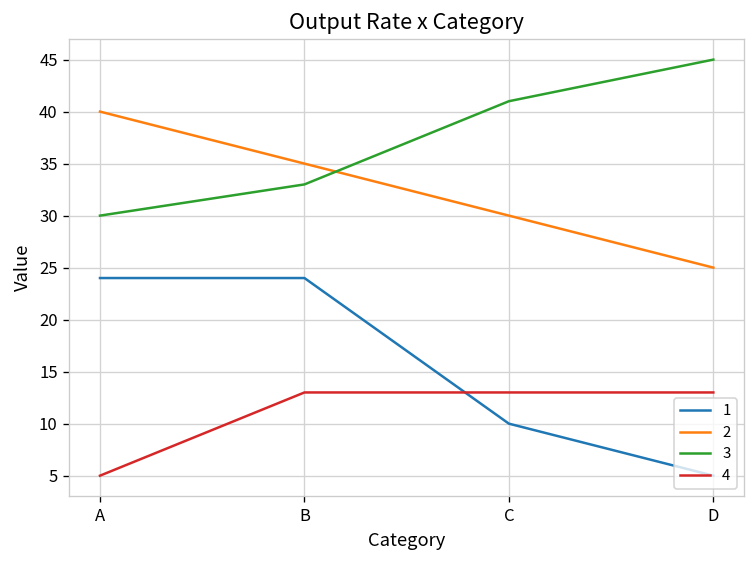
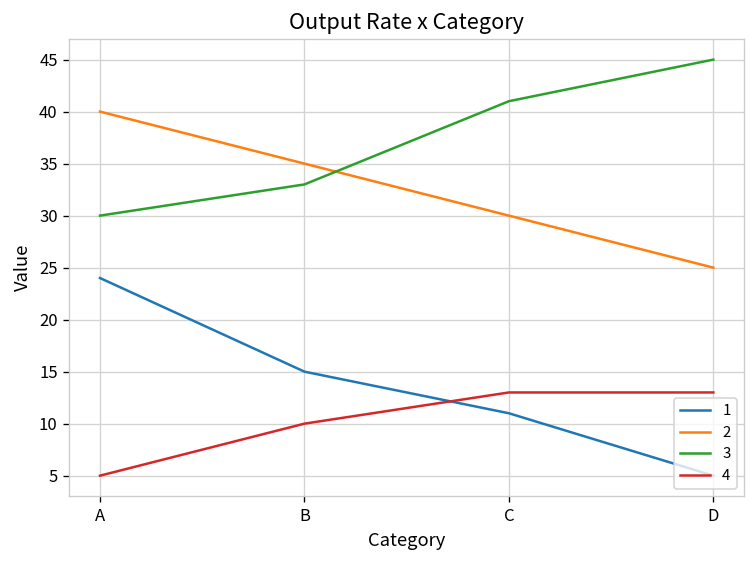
  {
    "1": {
      "A": 24,
-     "B": 24,
-     "C": 10
+     "B": 15,
+     "C": 11
    },
    "2": {
      "A": 40,
      "B": 35,
      "C": 30,
      "D": 25
    },
    "3": {
      "A": 30,
      "B": 33,
      "C": 41,
      "D": 45
    },
    "4": {
      "A": 5,
-     "B": 13,
+     "B": 10,
      "C": 13
    }
  }
